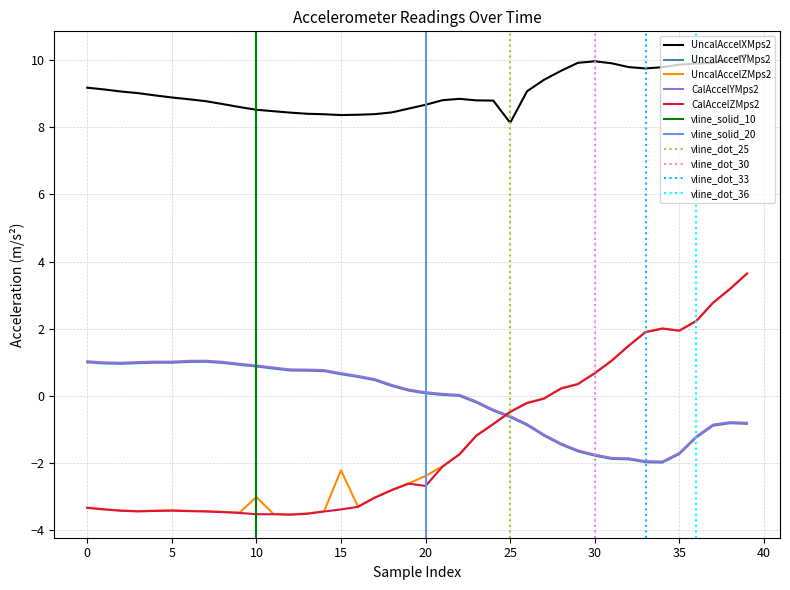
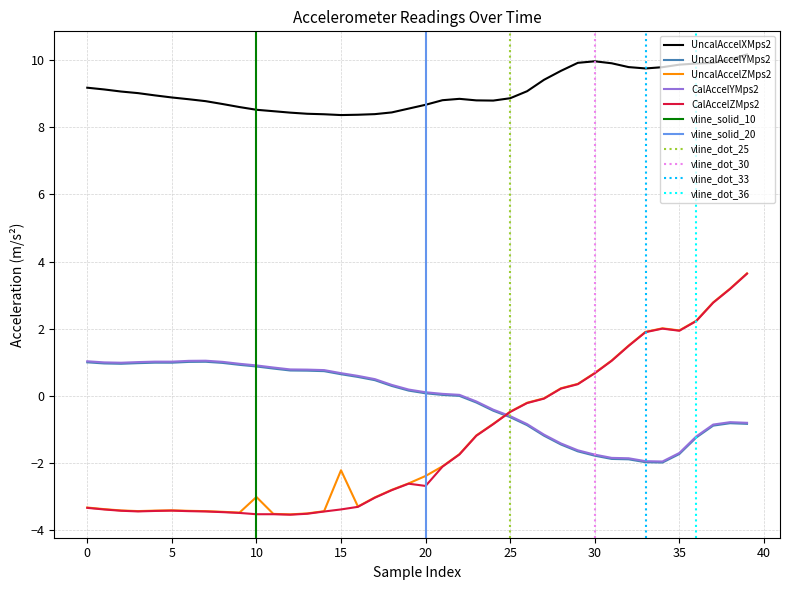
  {
    "UncalAccelXMps2": {
      "0": 9.2,
      "5": 8.9,
      "10": 8.5,
      "15": 8.4,
      "20": 8.7,
-     "25": 8.1,
+     "25": 8.9,
      "30": 10.0
    },
    "UncalAccelZMps2": {
      "10": -3.0,
      "15": -2.2,
      "20": -2.4
    },
    "CalAccelZMps2": {
      "10": -3.5,
      "15": -3.4,
      "20": -2.7
    }
  }
